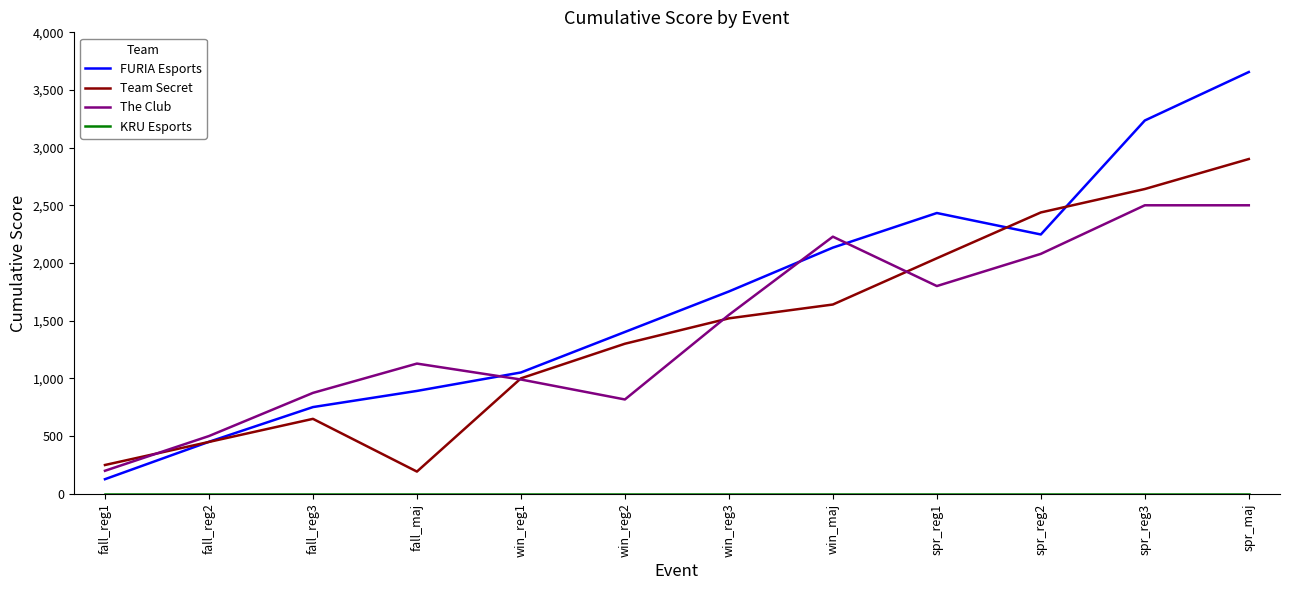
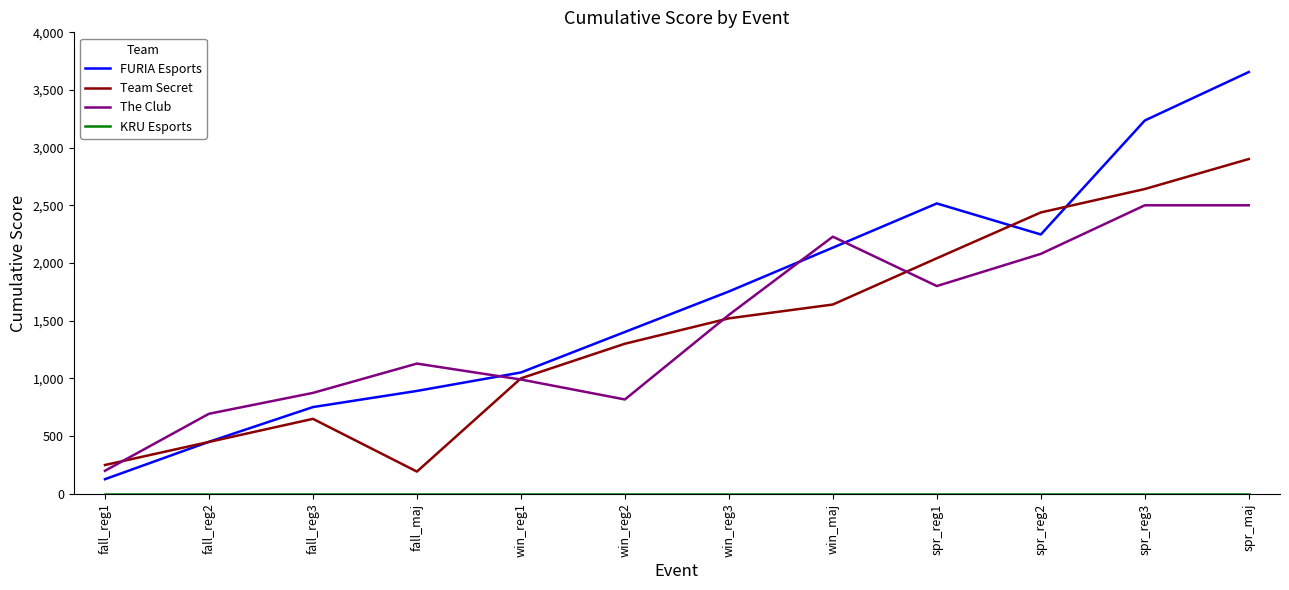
  {
    "FURIA Esports": {
      "fall_reg1": "130",
      "fall_reg3": "750",
      "fall_maj": "890",
      "win_reg1": "1,050",
      "win_reg2": "1,400",
      "win_reg3": "1,750",
      "win_maj": "2,130",
-     "spr_reg1": "2,430",
+     "spr_reg1": "2,520",
      "spr_reg2": "2,250",
      "spr_reg3": "3,240",
      "spr_maj": "3,660"
    },
    "Team Secret": {
      "fall_reg1": "250",
      "fall_reg3": "650",
      "fall_maj": "190",
      "win_reg2": "1,300",
      "win_reg3": "1,520",
      "win_maj": "1,640",
      "spr_reg1": "2,040",
      "spr_reg2": "2,440",
      "spr_reg3": "2,640",
      "spr_maj": "2,900"
    },
    "The Club": {
      "fall_reg1": "200",
-     "fall_reg2": "500",
+     "fall_reg2": "690",
      "fall_reg3": "880",
      "fall_maj": "1,130",
      "win_reg2": "820",
      "win_reg3": "1,550",
      "win_maj": "2,230",
      "spr_reg1": "1,800",
      "spr_reg2": "2,080",
      "spr_reg3": "2,500",
      "spr_maj": "2,500"
    },
    "KRU Esports": {
      "fall_reg1": "0",
      "fall_reg2": "0",
      "fall_reg3": "0",
      "fall_maj": "0",
      "win_reg1": "0",
      "win_reg2": "0",
      "win_reg3": "0",
      "win_maj": "0",
      "spr_reg1": "0",
      "spr_reg2": "0",
      "spr_reg3": "0",
      "spr_maj": "0"
    }
  }
